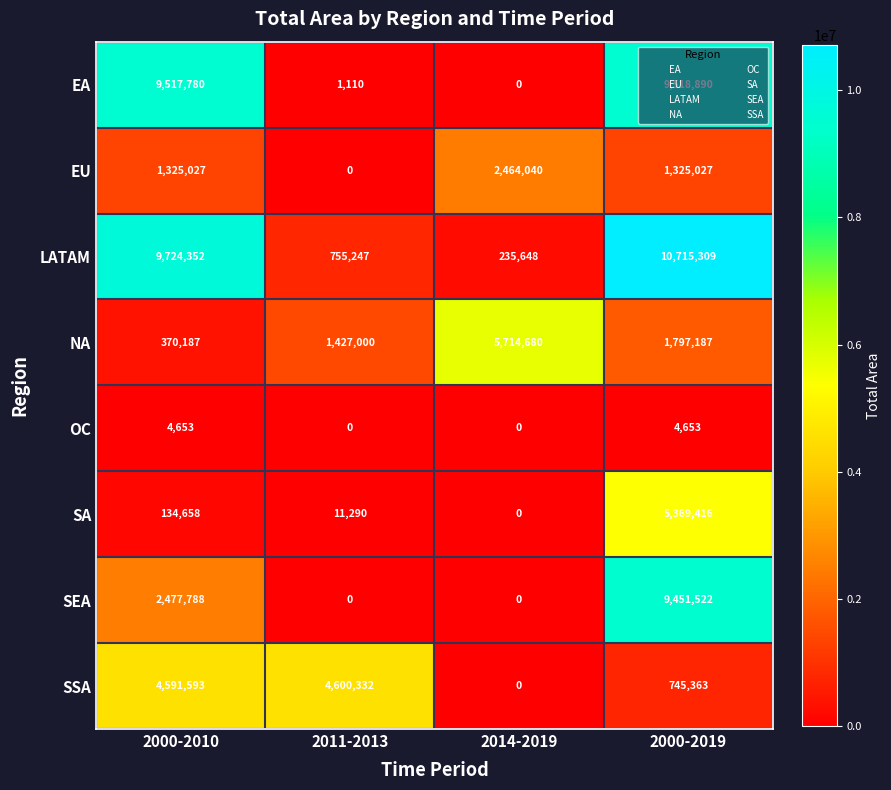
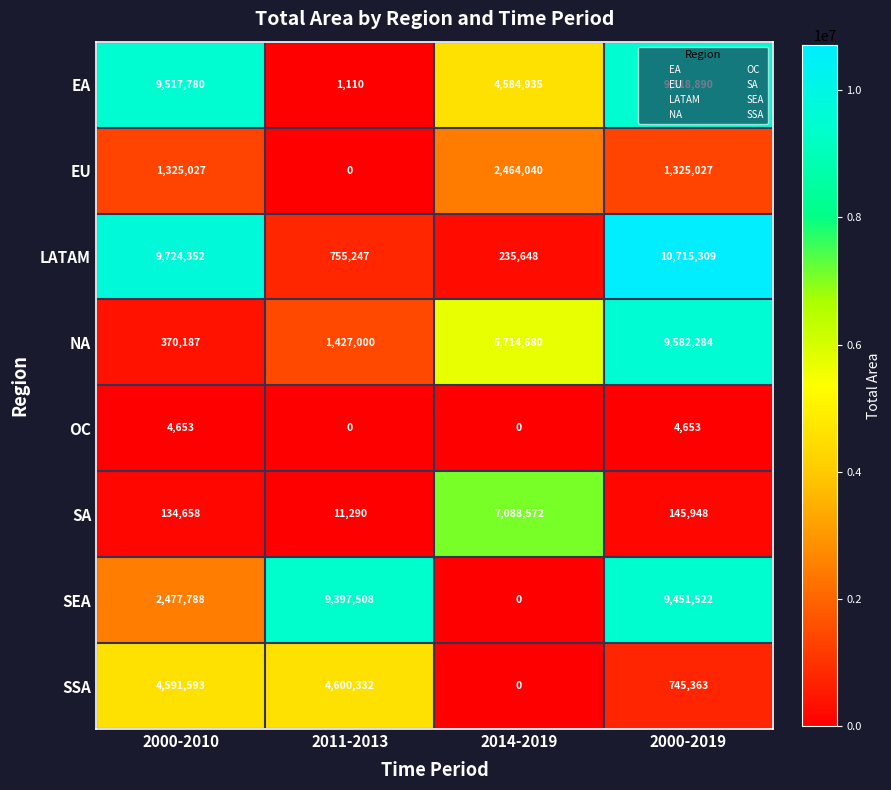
  {
    "EA": {
-     "2014-2019": "0"
+     "2014-2019": "4,584,935"
    },
    "NA": {
-     "2000-2019": "1,797,187"
+     "2000-2019": "9,582,284"
    },
    "SA": {
-     "2014-2019": "0",
-     "2000-2019": "5,369,416"
+     "2014-2019": "7,088,572",
+     "2000-2019": "145,948"
    },
    "SEA": {
-     "2011-2013": "0"
+     "2011-2013": "9,397,508"
    }
  }
